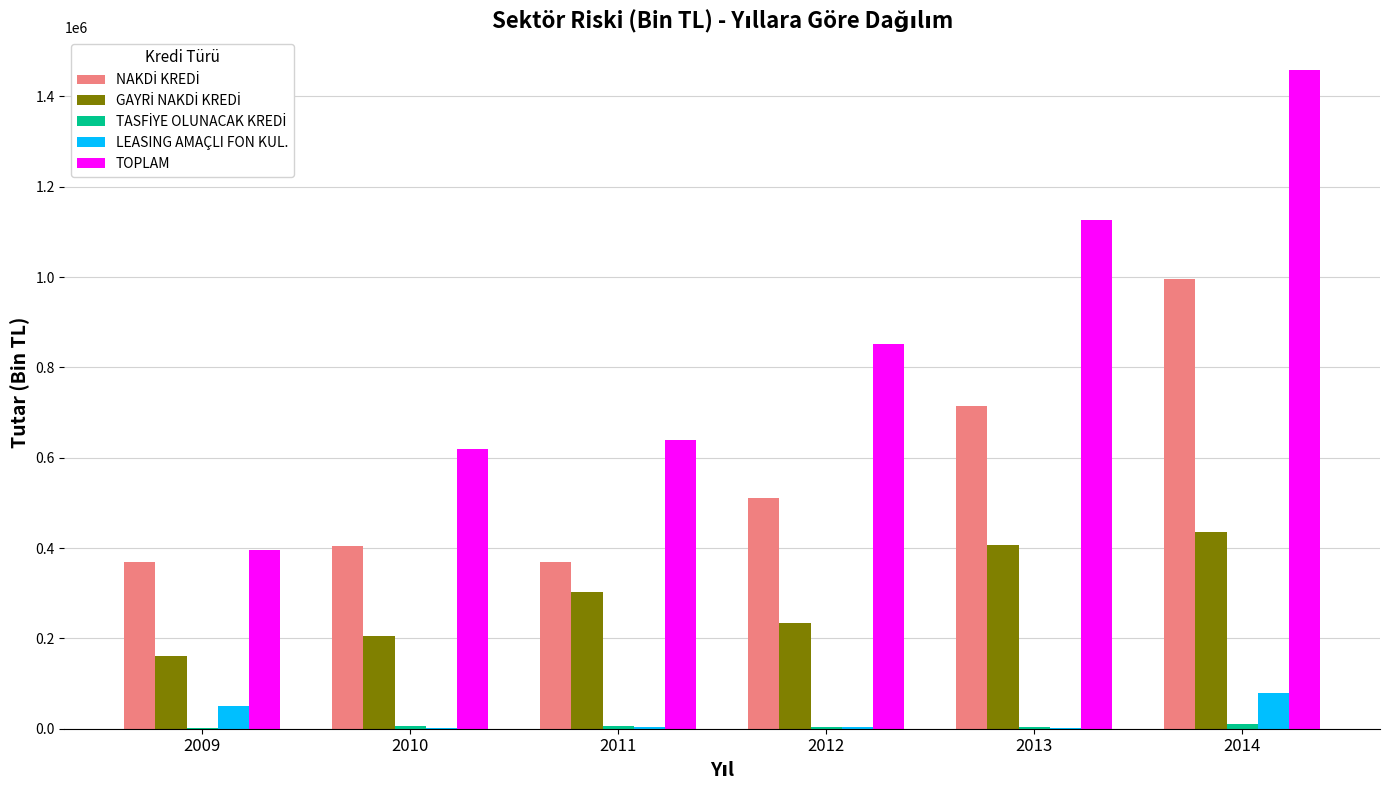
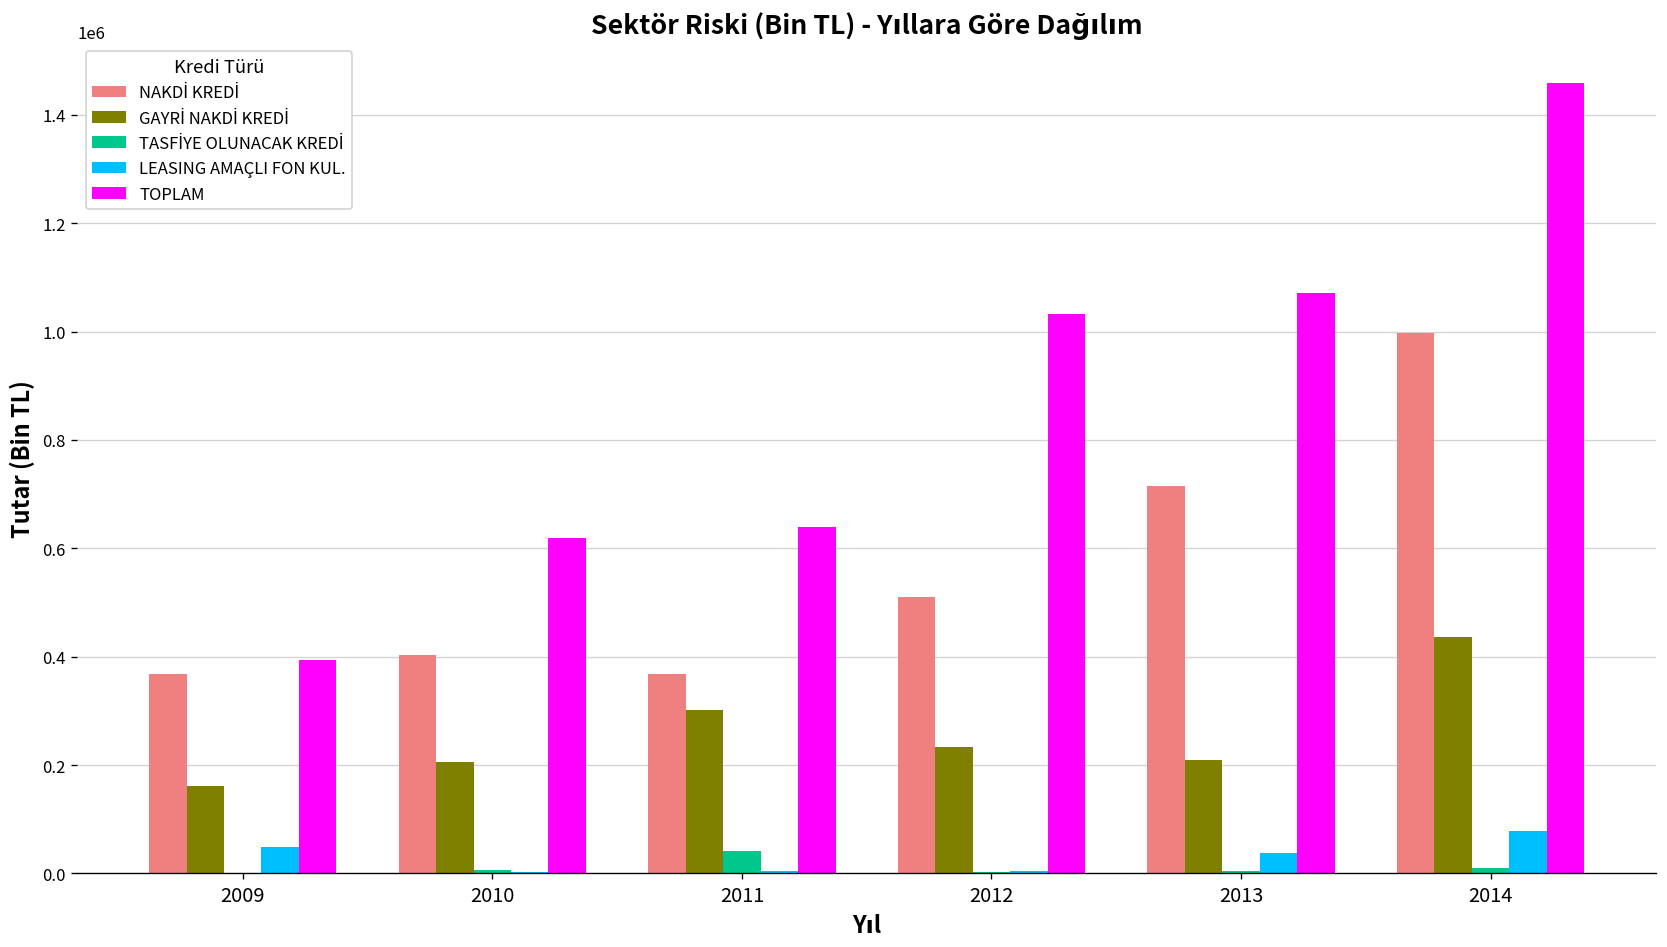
  {
    "NAKDİ KREDİ": {
      "2009": 370000,
      "2010": 400000,
      "2011": 370000,
      "2012": 510000,
      "2013": 710000,
      "2014": 1000000
    },
    "GAYRİ NAKDİ KREDİ": {
      "2009": 160000,
      "2010": 210000,
      "2011": 300000,
      "2012": 230000,
-     "2013": 410000,
+     "2013": 210000,
      "2014": 440000
    },
    "TASFİYE OLUNACAK KREDİ": {
      "2010": 10000,
-     "2011": 10000,
+     "2011": 40000,
      "2014": 10000
    },
    "LEASING AMAÇLI FON KUL.": {
      "2009": 50000,
-     "2013": 0,
+     "2013": 40000,
      "2014": 80000
    },
    "TOPLAM": {
      "2009": 390000,
      "2010": 620000,
      "2011": 640000,
-     "2012": 850000,
-     "2013": 1130000,
+     "2012": 1030000,
+     "2013": 1070000,
      "2014": 1460000
    }
  }
